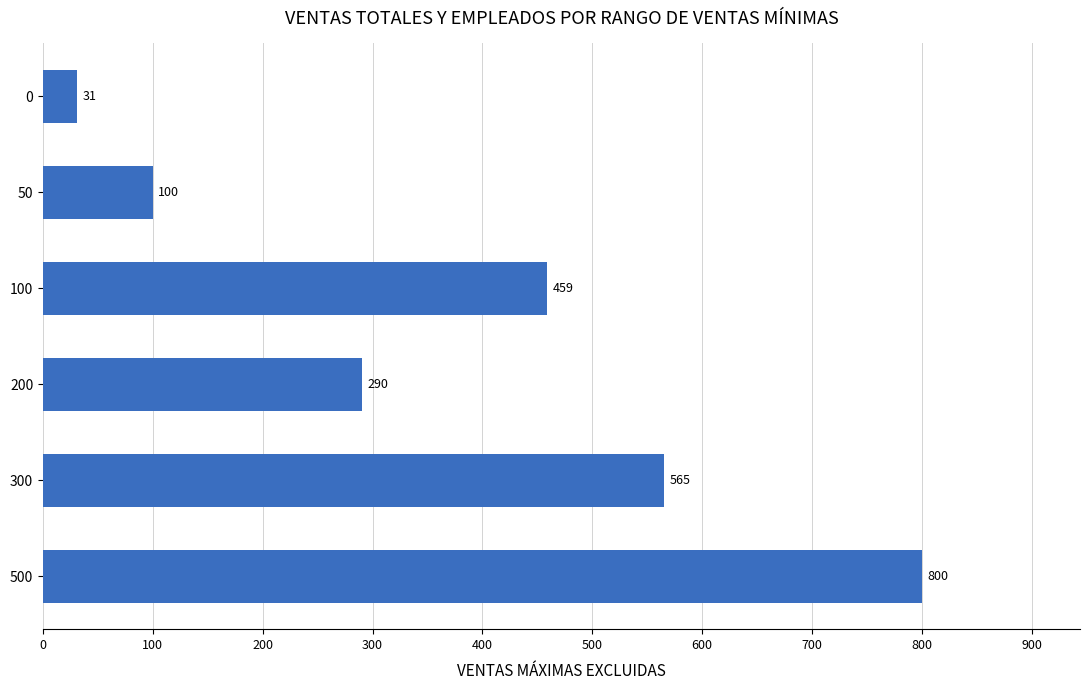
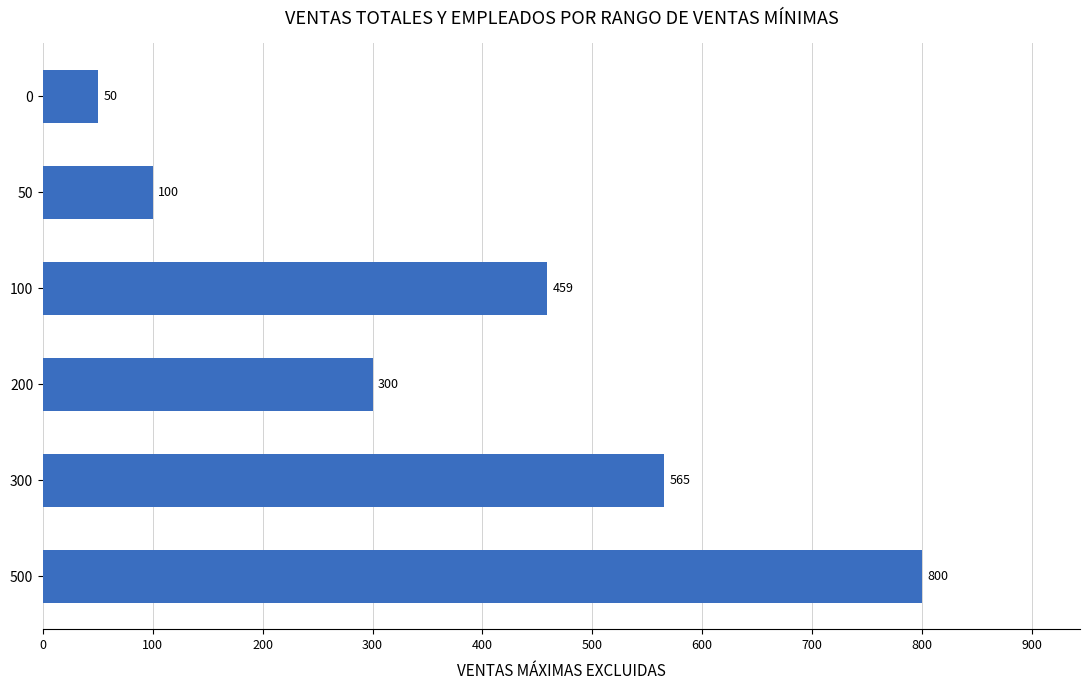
  {
-   "0": 31,
+   "0": 50,
    "50": 100,
    "100": 459,
-   "200": 290,
+   "200": 300,
    "300": 565,
    "500": 800
  }
